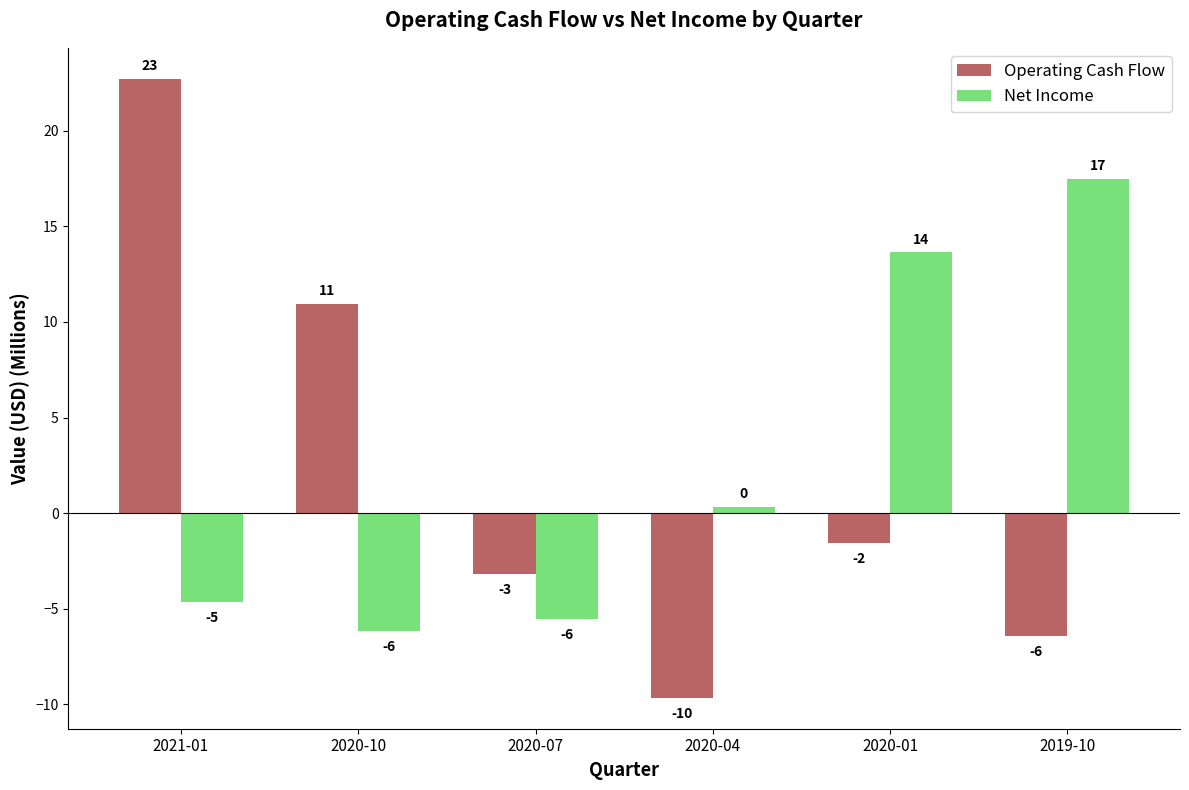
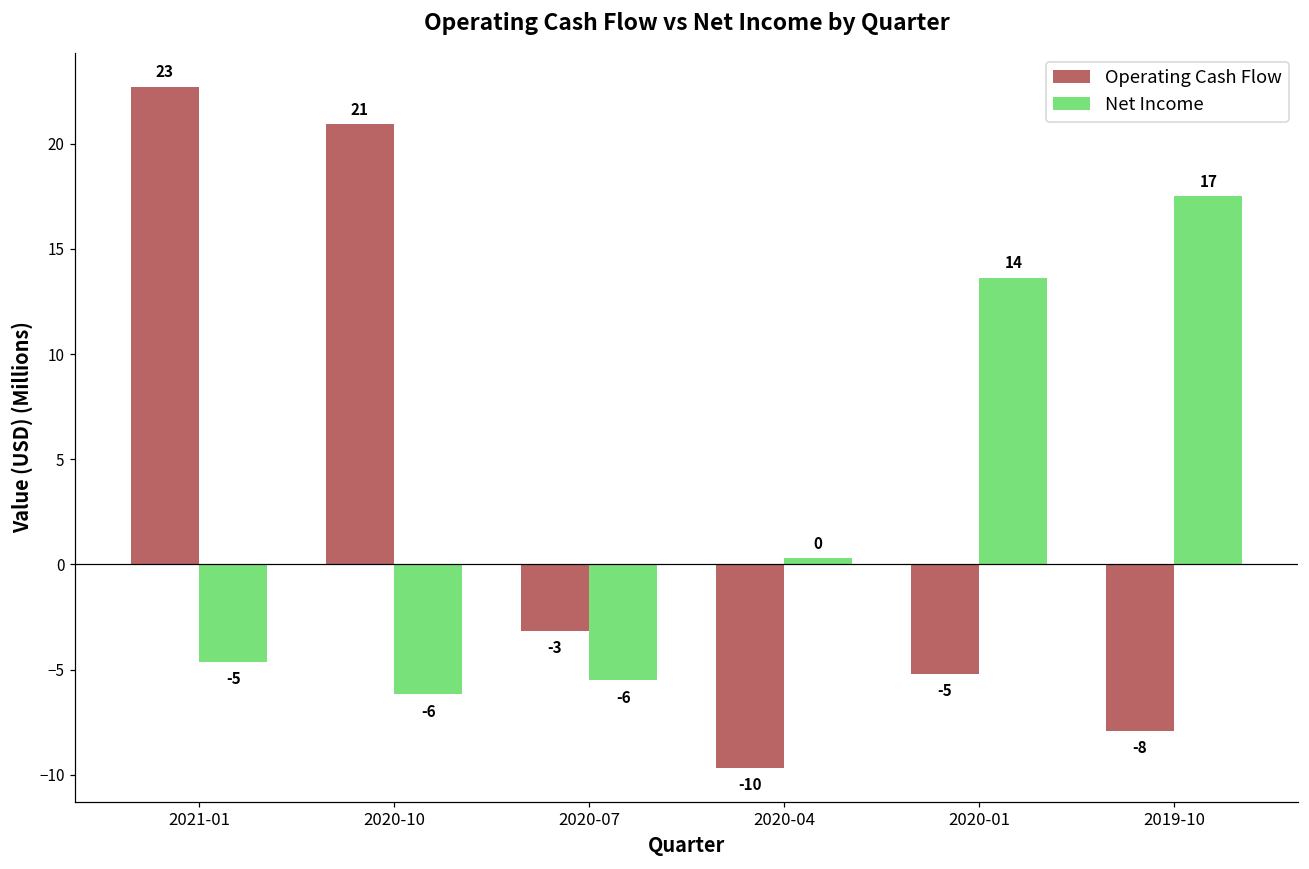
  {
    "Operating Cash Flow": {
      "2021-01": 23,
-     "2020-10": 11,
+     "2020-10": 21,
      "2020-07": -3,
      "2020-04": -10,
-     "2020-01": -2,
-     "2019-10": -6
+     "2020-01": -5,
+     "2019-10": -8
    },
    "Net Income": {
      "2021-01": -5,
      "2020-10": -6,
      "2020-07": -6,
      "2020-04": 0,
      "2020-01": 14,
      "2019-10": 17
    }
  }
